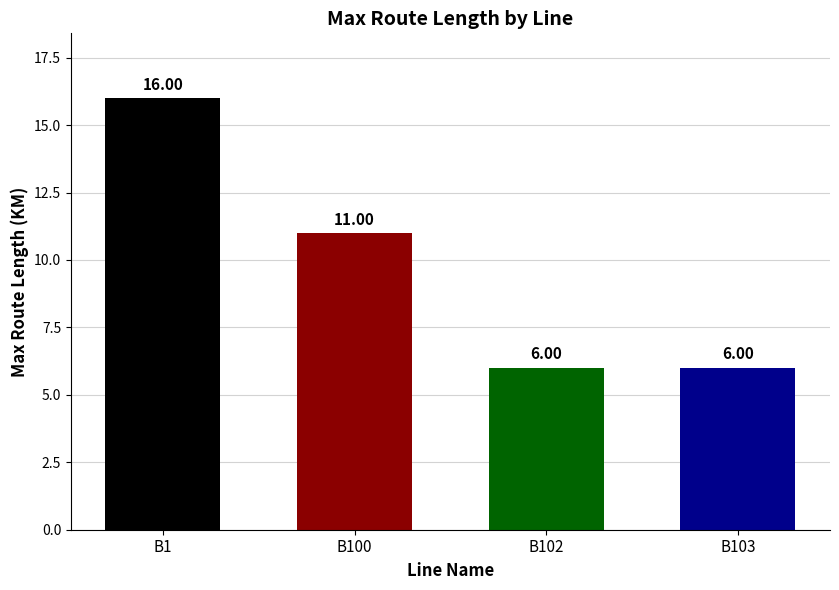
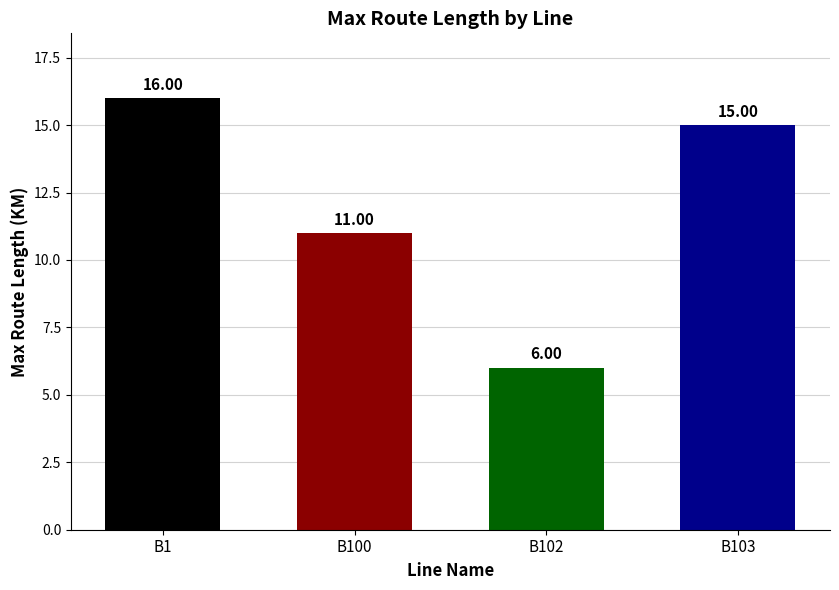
  {
    "B1": 16.00,
    "B100": 11.00,
    "B102": 6.00,
-   "B103": 6.00
+   "B103": 15.00
  }
